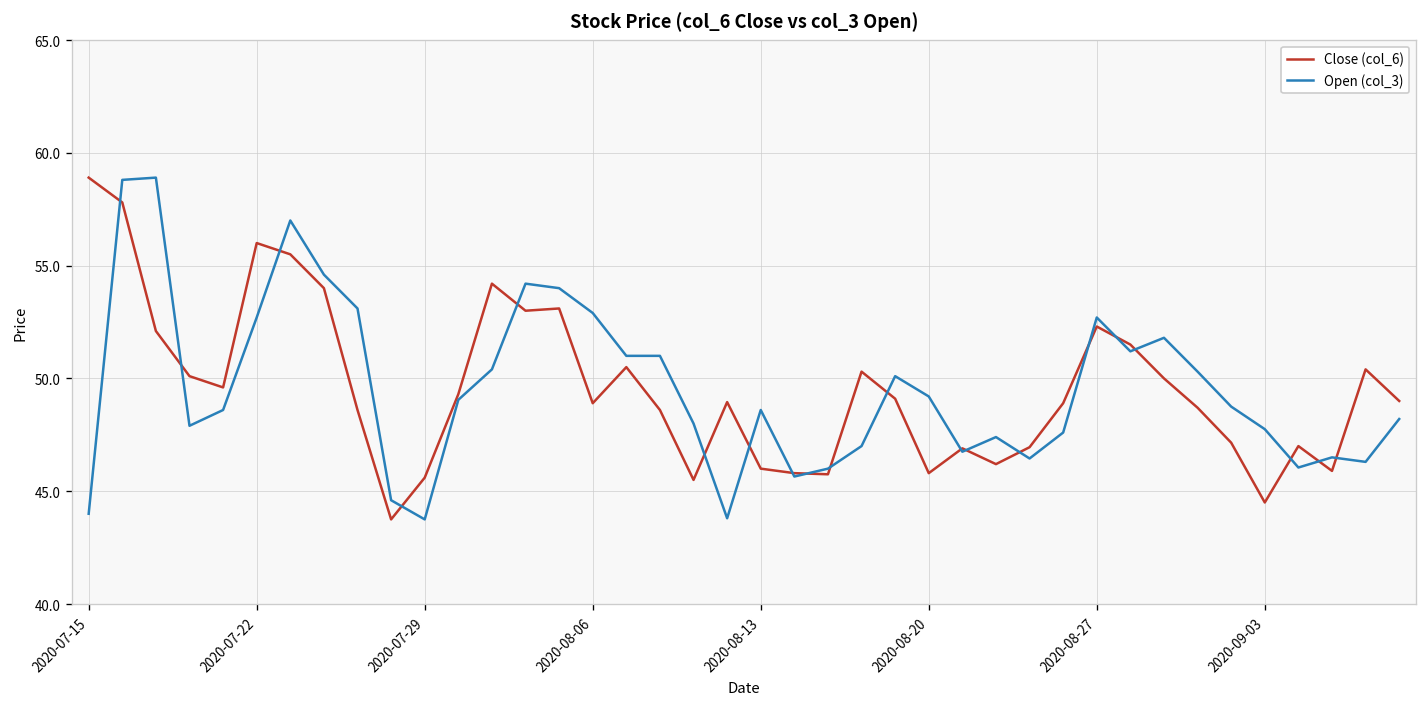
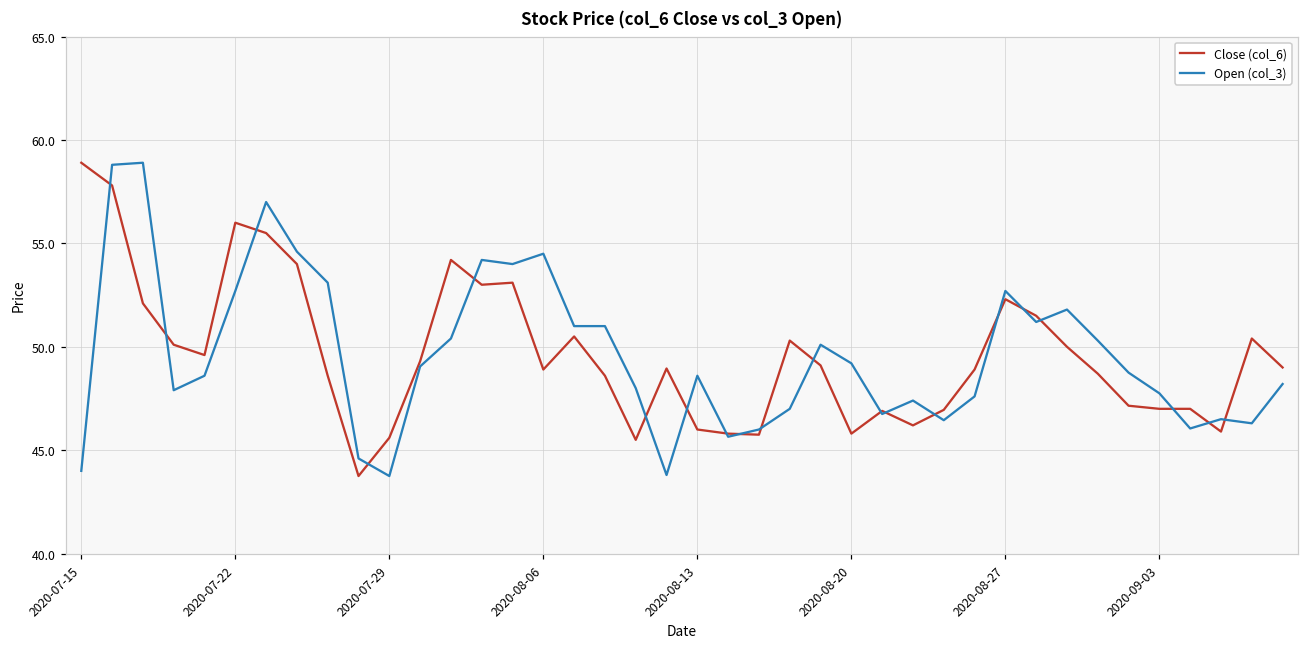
  {
    "Close (col_6)": {
      "2020-07-15": 58.9,
      "2020-07-22": 56.0,
      "2020-07-29": 45.6,
      "2020-08-06": 48.9,
      "2020-08-13": 46.0,
      "2020-08-20": 45.8,
      "2020-08-27": 52.3,
-     "2020-09-03": 44.5
+     "2020-09-03": 47.0
    },
    "Open (col_3)": {
      "2020-07-15": 44.0,
      "2020-07-22": 52.7,
      "2020-07-29": 43.8,
-     "2020-08-06": 52.9,
+     "2020-08-06": 54.5,
      "2020-08-13": 48.6,
      "2020-08-20": 49.2,
      "2020-08-27": 52.7,
      "2020-09-03": 47.8
    }
  }
